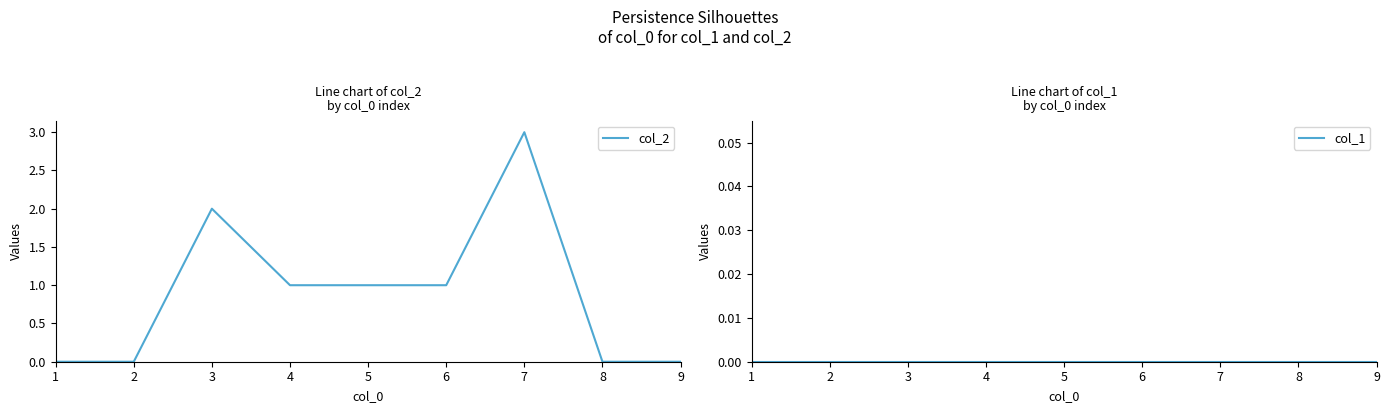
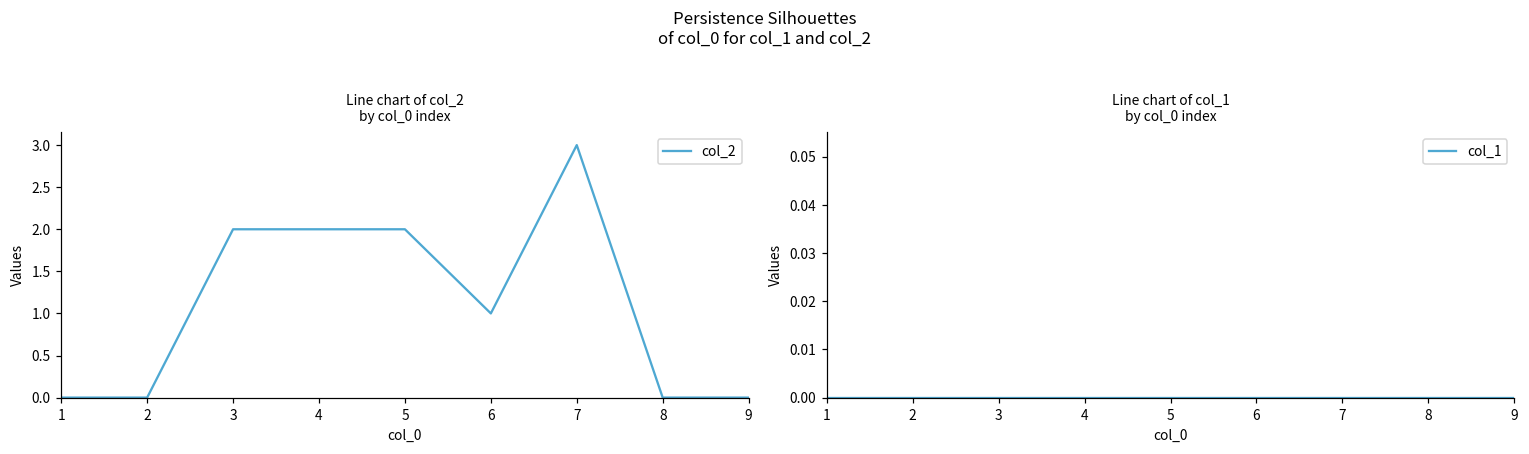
  {
    "Line chart of col_2 by col_0 index": {
      "1": 0,
      "2": 0,
      "3": 2,
-     "4": 1,
-     "5": 1,
+     "4": 2,
+     "5": 2,
      "6": 1,
      "7": 3,
      "8": 0,
      "9": 0
    },
    "Line chart of col_1 by col_0 index": {
      "1": 0.000,
      "2": 0.000,
      "3": 0.000,
      "4": 0.000,
      "5": 0.000,
      "6": 0.000,
      "7": 0.000,
      "8": 0.000,
      "9": 0.000
    }
  }
